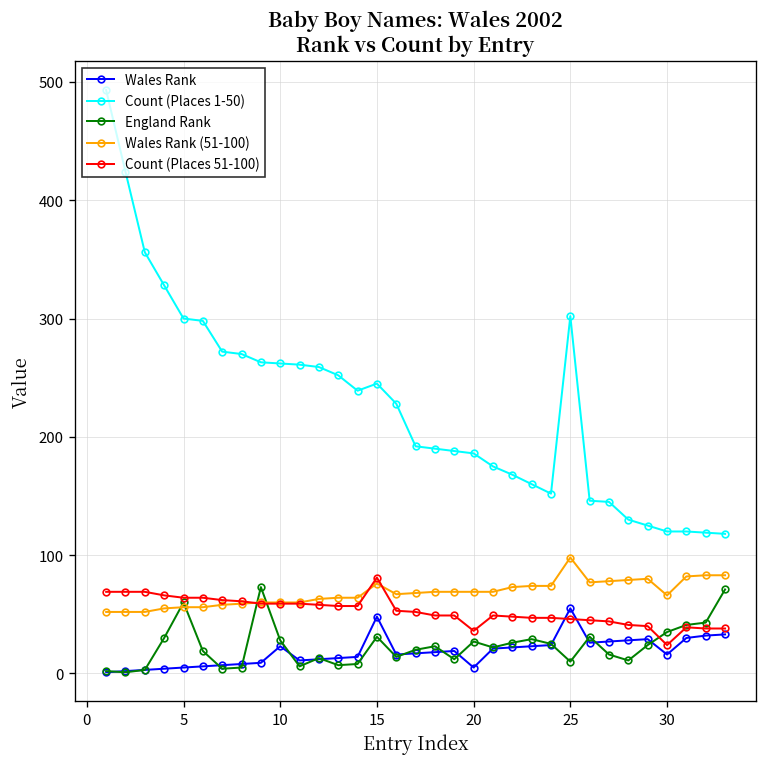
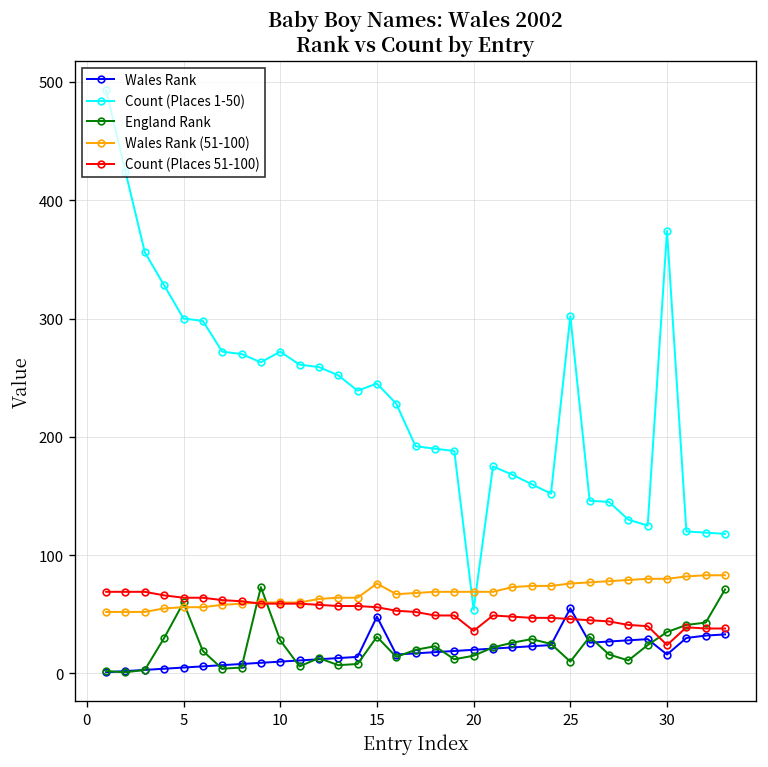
  {
    "Wales Rank": {
      "5": 10,
-     "10": 20,
+     "10": 10,
      "15": 50,
-     "20": 10,
+     "20": 20,
      "25": 60,
      "30": 20
    },
    "Count (Places 1-50)": {
      "5": 300,
-     "10": 260,
+     "10": 270,
      "15": 250,
-     "20": 190,
+     "20": 50,
      "25": 300,
-     "30": 120
+     "30": 370
    },
    "England Rank": {
      "5": 60,
      "10": 30,
      "15": 30,
-     "20": 30,
+     "20": 20,
      "25": 10,
      "30": 40
    },
    "Wales Rank (51-100)": {
      "5": 60,
      "15": 80,
      "20": 70,
-     "25": 100,
-     "30": 70
+     "25": 80,
+     "30": 80
    },
    "Count (Places 51-100)": {
      "5": 60,
-     "15": 80,
+     "15": 60,
      "20": 40,
      "25": 50,
      "30": 20
    }
  }
